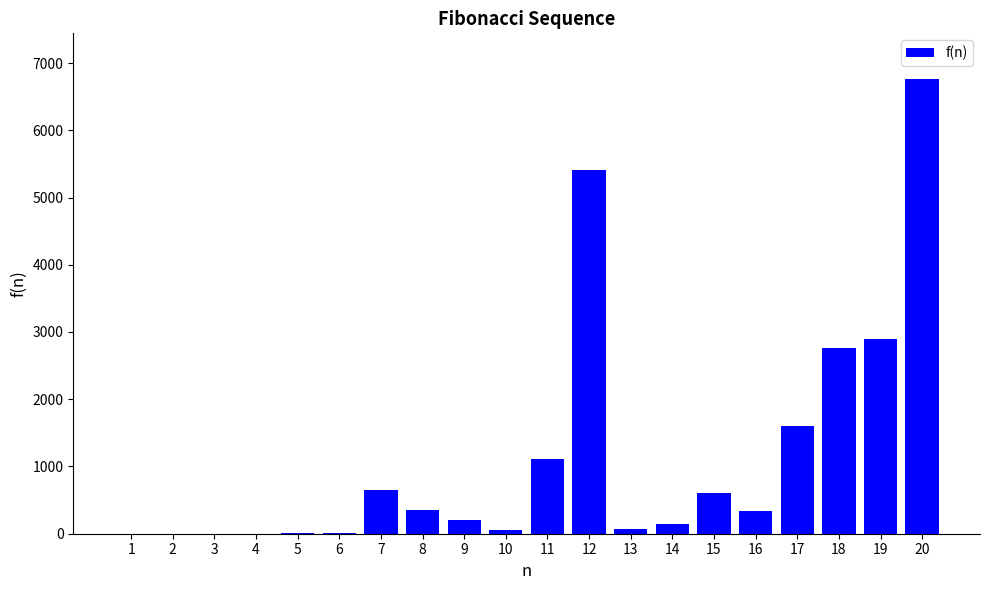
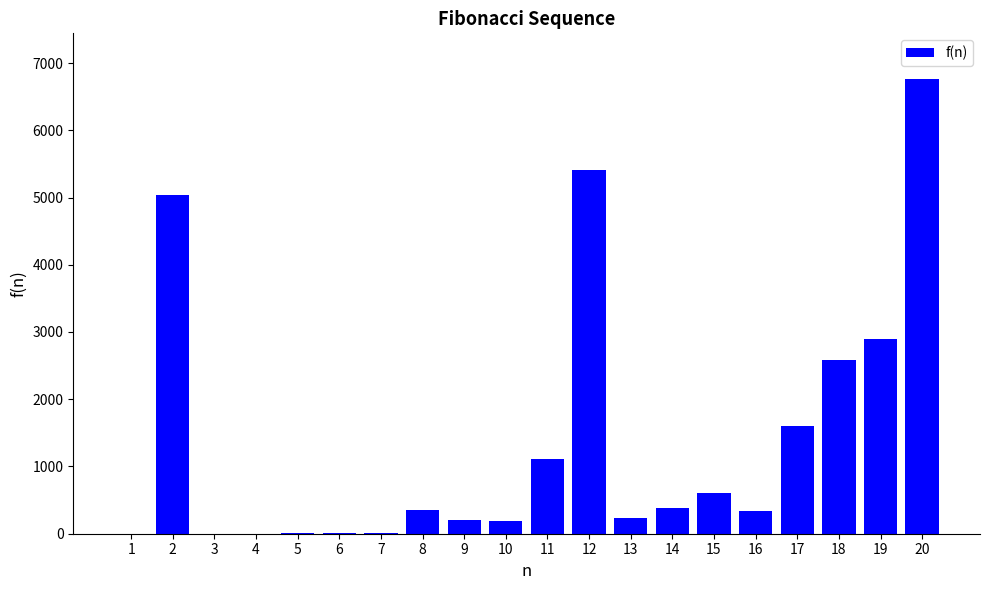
  {
-   "2": 0,
-   "7": 600,
+   "2": 5000,
+   "7": 0,
    "8": 400,
    "9": 200,
-   "10": 100,
+   "10": 200,
    "11": 1100,
    "12": 5400,
-   "13": 100,
-   "14": 200,
+   "13": 200,
+   "14": 400,
    "15": 600,
    "16": 300,
    "17": 1600,
-   "18": 2800,
+   "18": 2600,
    "19": 2900,
    "20": 6800
  }
